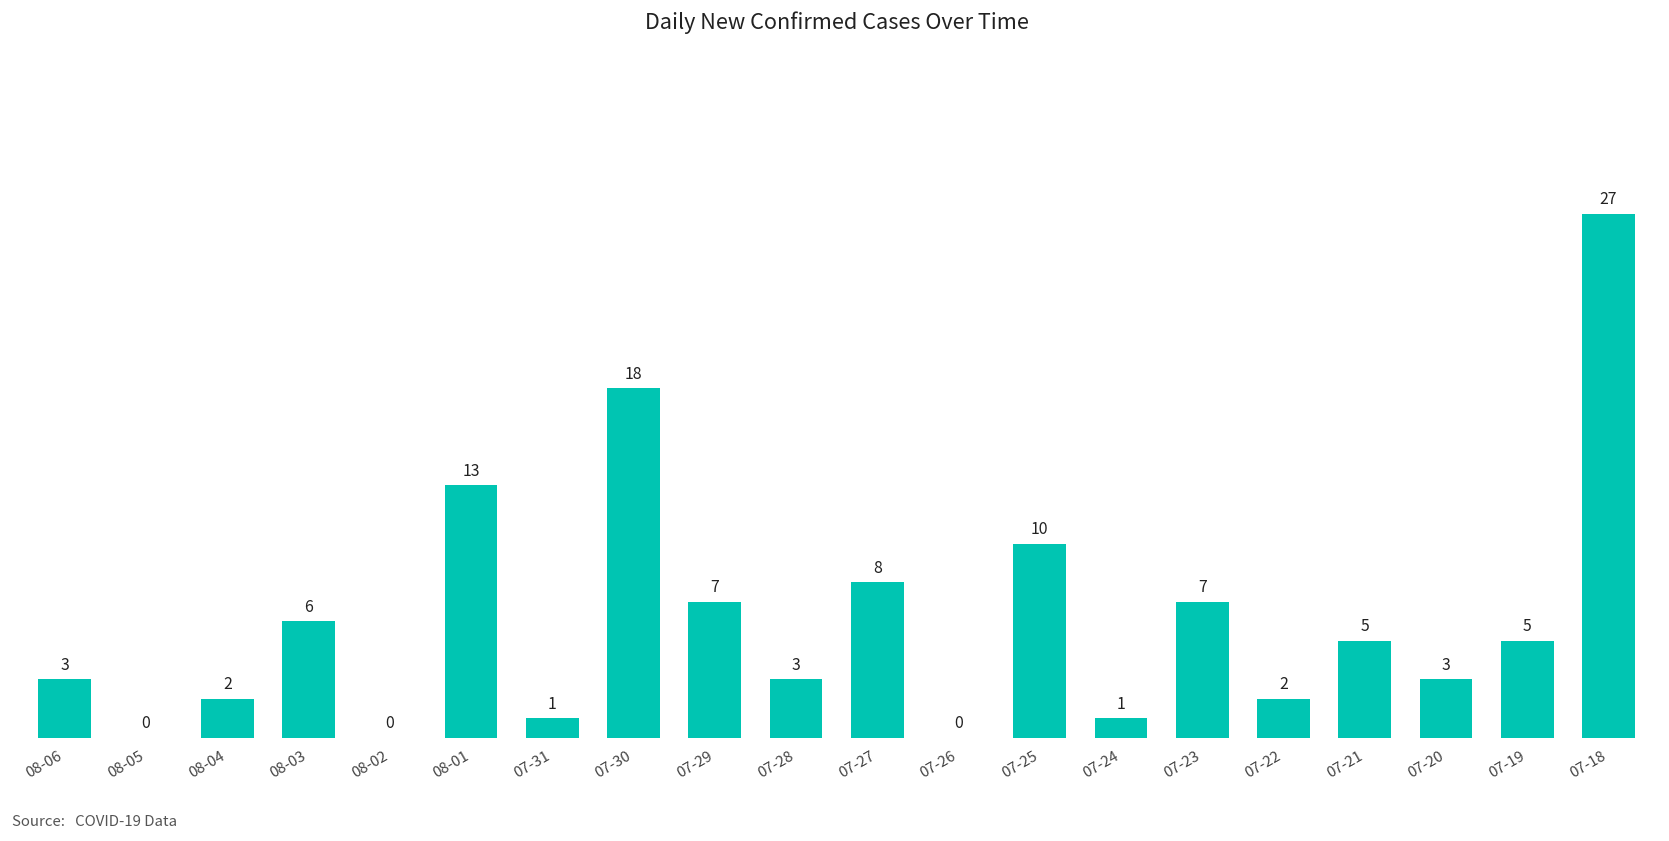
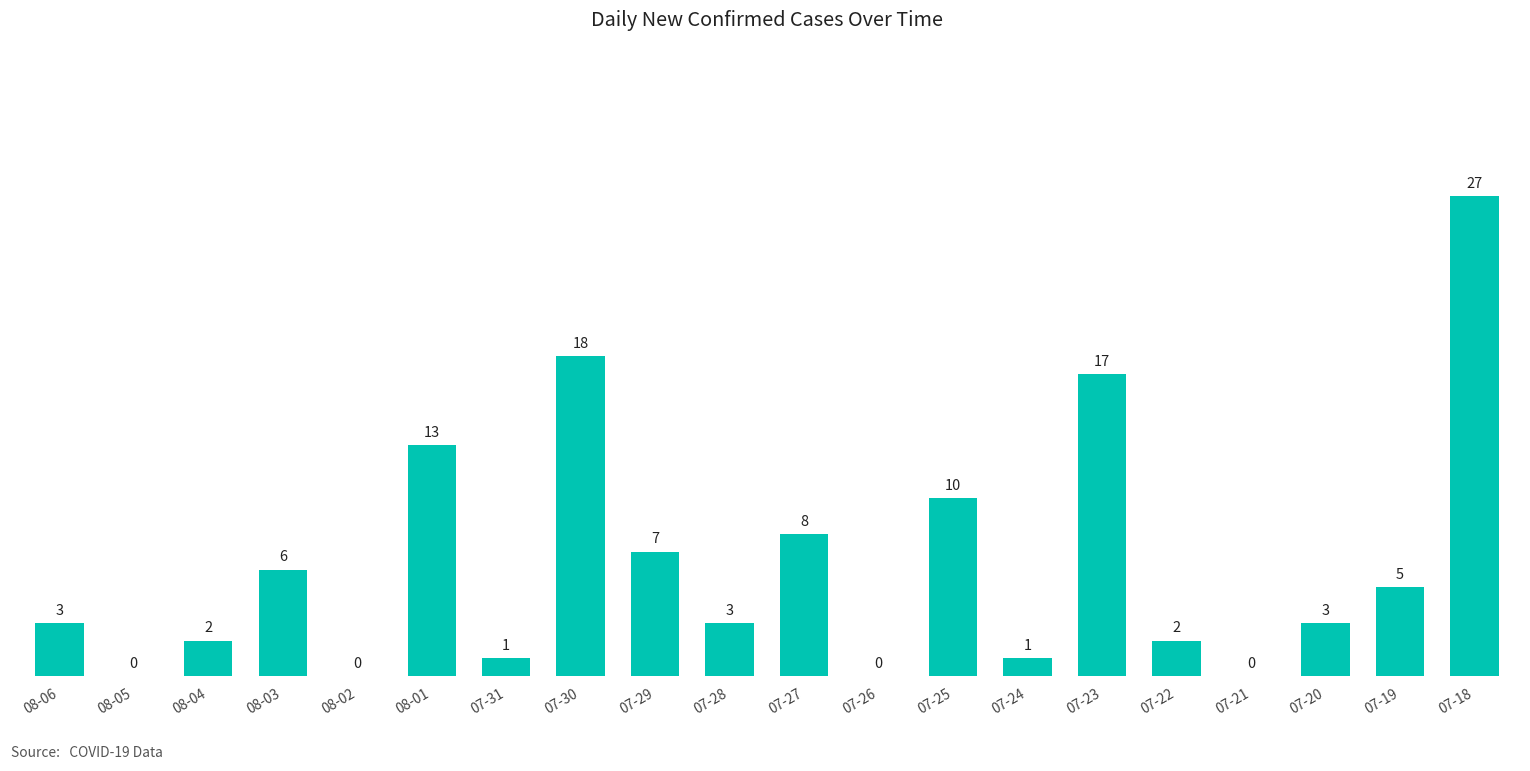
  {
    "08-06": 3,
    "08-05": 0,
    "08-04": 2,
    "08-03": 6,
    "08-02": 0,
    "08-01": 13,
    "07-31": 1,
    "07-30": 18,
    "07-29": 7,
    "07-28": 3,
    "07-27": 8,
    "07-26": 0,
    "07-25": 10,
    "07-24": 1,
-   "07-23": 7,
+   "07-23": 17,
    "07-22": 2,
-   "07-21": 5,
+   "07-21": 0,
    "07-20": 3,
    "07-19": 5,
    "07-18": 27
  }
